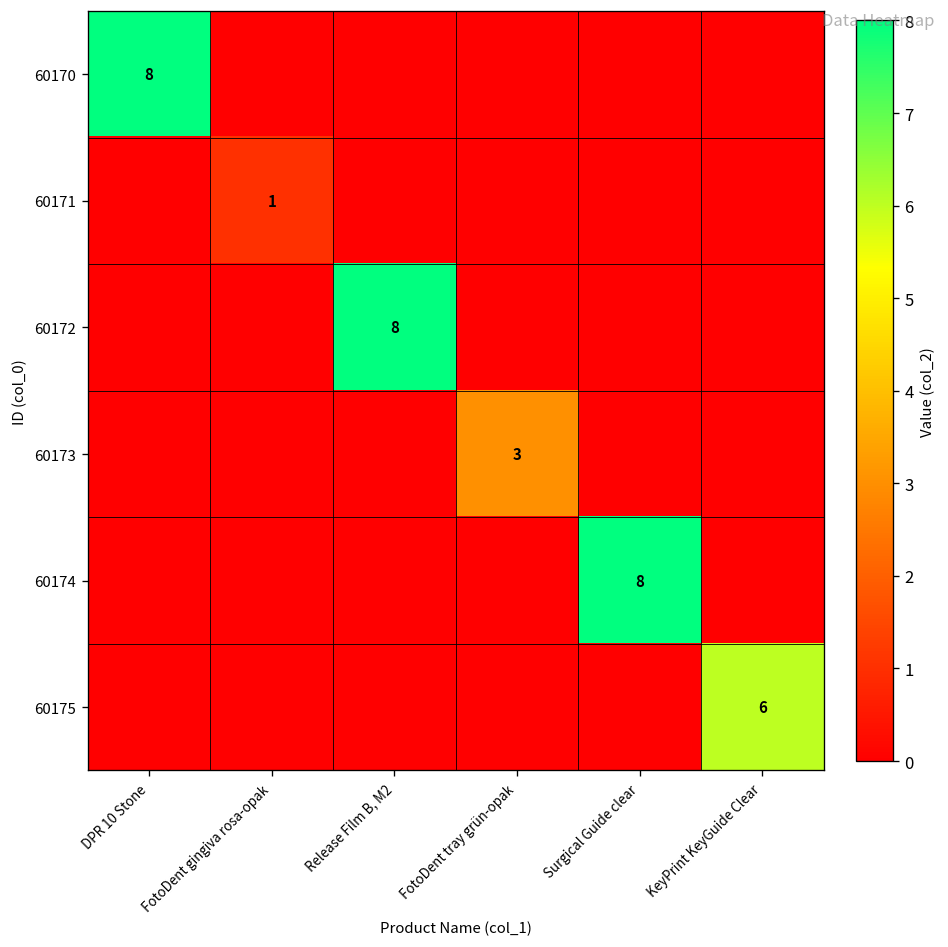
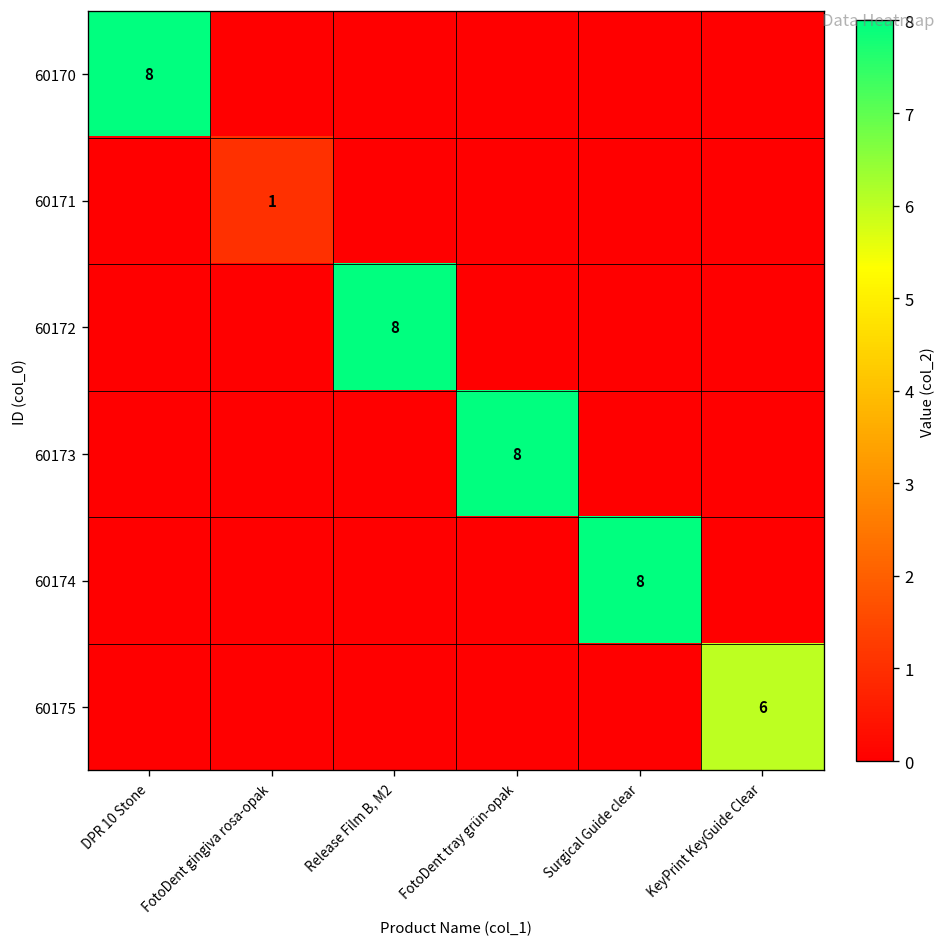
  {
    "60170": {
      "DPR 10 Stone": 8
    },
    "60171": {
      "FotoDent gingiva rosa-opak": 1
    },
    "60172": {
      "Release Film B, M2": 8
    },
    "60173": {
-     "FotoDent tray grün-opak": 3
+     "FotoDent tray grün-opak": 8
    },
    "60174": {
      "Surgical Guide clear": 8
    },
    "60175": {
      "KeyPrint KeyGuide Clear": 6
    }
  }
